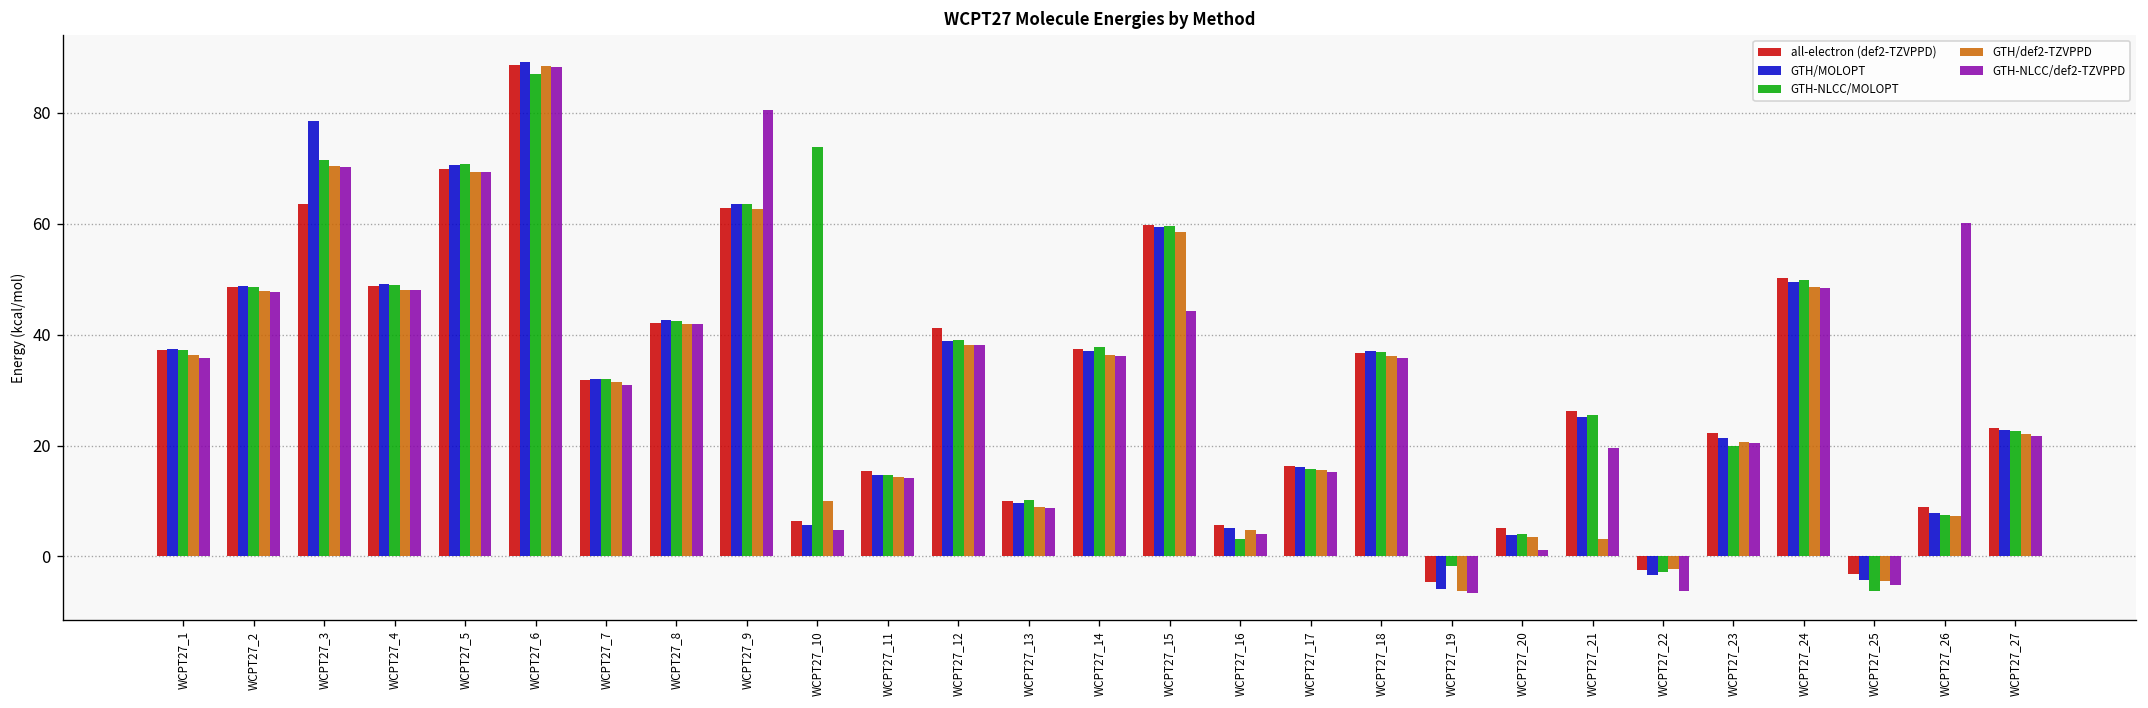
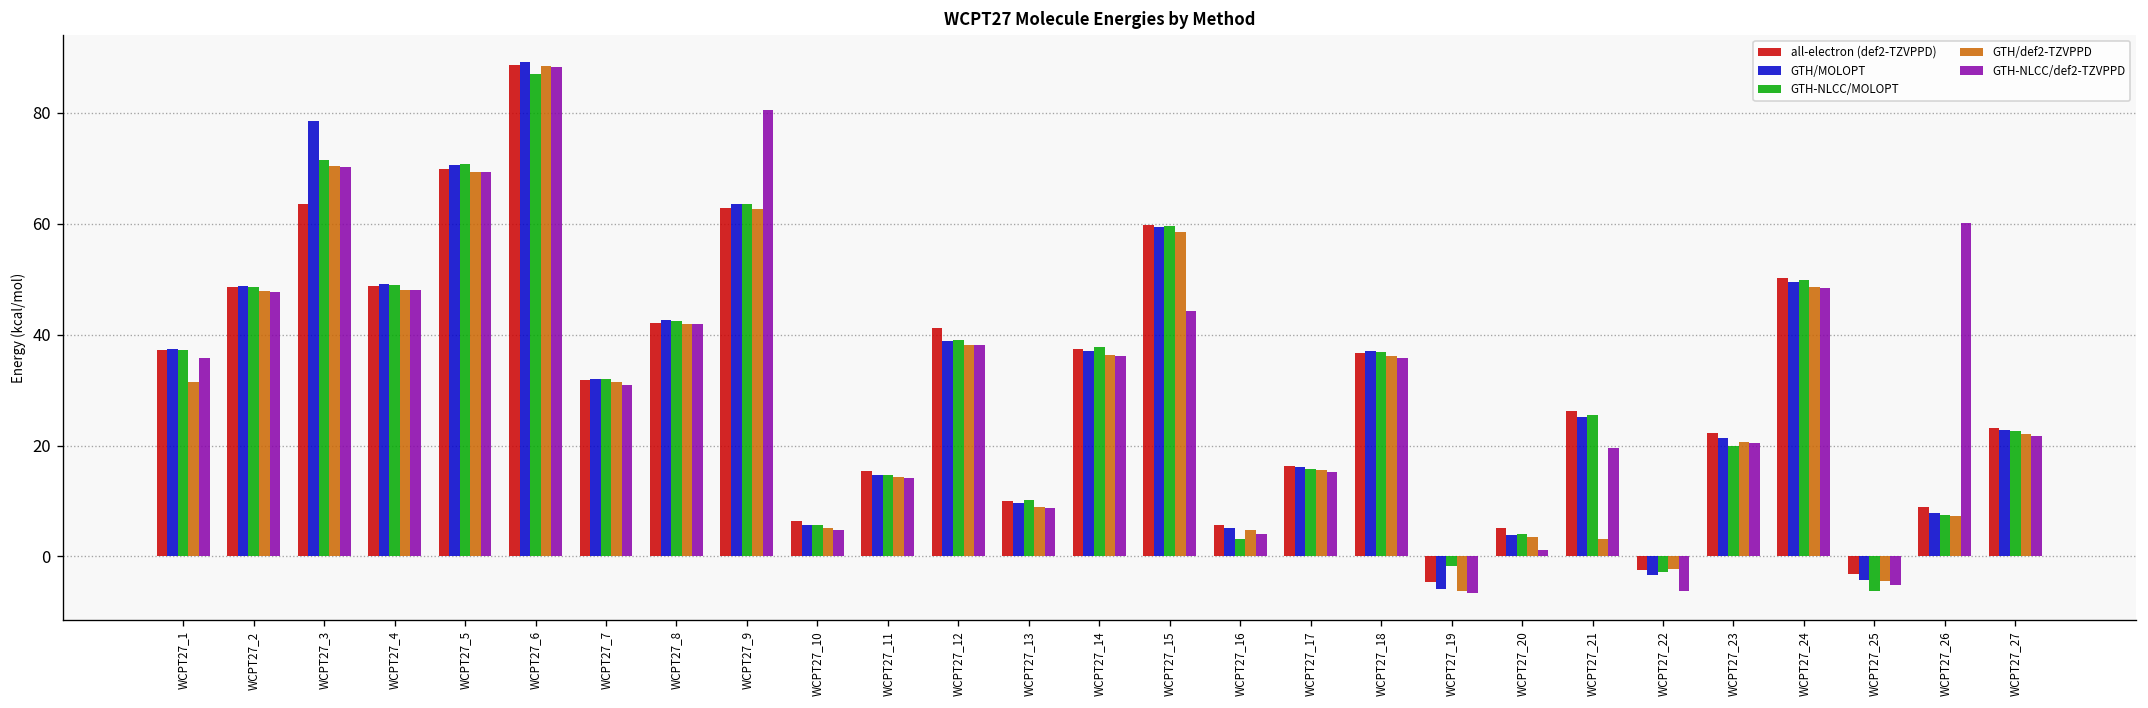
  {
    "all-electron (def2-TZVPPD)": {
      "WCPT27_1": 37,
      "WCPT27_2": 49,
      "WCPT27_3": 64,
      "WCPT27_4": 49,
      "WCPT27_5": 70,
      "WCPT27_6": 89,
      "WCPT27_7": 32,
      "WCPT27_8": 42,
      "WCPT27_9": 63,
      "WCPT27_10": 6,
      "WCPT27_11": 15,
      "WCPT27_12": 41,
      "WCPT27_13": 10,
      "WCPT27_14": 37,
      "WCPT27_15": 60,
      "WCPT27_16": 6,
      "WCPT27_17": 16,
      "WCPT27_18": 37,
      "WCPT27_19": -5,
      "WCPT27_20": 5,
      "WCPT27_21": 26,
      "WCPT27_22": -2,
      "WCPT27_23": 22,
      "WCPT27_24": 50,
      "WCPT27_25": -3,
      "WCPT27_26": 9,
      "WCPT27_27": 23
    },
    "GTH/MOLOPT": {
      "WCPT27_1": 37,
      "WCPT27_2": 49,
      "WCPT27_3": 79,
      "WCPT27_4": 49,
      "WCPT27_5": 71,
      "WCPT27_6": 89,
      "WCPT27_7": 32,
      "WCPT27_8": 43,
      "WCPT27_9": 64,
      "WCPT27_10": 6,
      "WCPT27_11": 15,
      "WCPT27_12": 39,
      "WCPT27_13": 10,
      "WCPT27_14": 37,
      "WCPT27_15": 59,
      "WCPT27_16": 5,
      "WCPT27_17": 16,
      "WCPT27_18": 37,
      "WCPT27_19": -6,
      "WCPT27_20": 4,
      "WCPT27_21": 25,
      "WCPT27_22": -3,
      "WCPT27_23": 21,
      "WCPT27_24": 49,
      "WCPT27_25": -4,
      "WCPT27_26": 8,
      "WCPT27_27": 23
    },
    "GTH-NLCC/MOLOPT": {
      "WCPT27_1": 37,
      "WCPT27_2": 49,
      "WCPT27_3": 72,
      "WCPT27_4": 49,
      "WCPT27_5": 71,
      "WCPT27_6": 87,
      "WCPT27_7": 32,
      "WCPT27_8": 42,
      "WCPT27_9": 64,
-     "WCPT27_10": 74,
+     "WCPT27_10": 6,
      "WCPT27_11": 15,
      "WCPT27_12": 39,
      "WCPT27_13": 10,
      "WCPT27_14": 38,
      "WCPT27_15": 60,
      "WCPT27_16": 3,
      "WCPT27_17": 16,
      "WCPT27_18": 37,
      "WCPT27_19": -2,
      "WCPT27_20": 4,
      "WCPT27_21": 26,
      "WCPT27_22": -3,
      "WCPT27_23": 20,
      "WCPT27_24": 50,
      "WCPT27_25": -6,
      "WCPT27_26": 7,
      "WCPT27_27": 23
    },
    "GTH/def2-TZVPPD": {
-     "WCPT27_1": 36,
+     "WCPT27_1": 31,
      "WCPT27_2": 48,
      "WCPT27_3": 70,
      "WCPT27_4": 48,
      "WCPT27_5": 69,
      "WCPT27_6": 88,
      "WCPT27_7": 31,
      "WCPT27_8": 42,
      "WCPT27_9": 63,
-     "WCPT27_10": 10,
+     "WCPT27_10": 5,
      "WCPT27_11": 14,
      "WCPT27_12": 38,
      "WCPT27_13": 9,
      "WCPT27_14": 36,
      "WCPT27_15": 59,
      "WCPT27_16": 5,
      "WCPT27_17": 16,
      "WCPT27_18": 36,
      "WCPT27_19": -6,
      "WCPT27_20": 3,
      "WCPT27_21": 3,
      "WCPT27_22": -2,
      "WCPT27_23": 21,
      "WCPT27_24": 49,
      "WCPT27_25": -4,
      "WCPT27_26": 7,
      "WCPT27_27": 22
    },
    "GTH-NLCC/def2-TZVPPD": {
      "WCPT27_1": 36,
      "WCPT27_2": 48,
      "WCPT27_3": 70,
      "WCPT27_4": 48,
      "WCPT27_5": 69,
      "WCPT27_6": 88,
      "WCPT27_7": 31,
      "WCPT27_8": 42,
      "WCPT27_9": 81,
      "WCPT27_10": 5,
      "WCPT27_11": 14,
      "WCPT27_12": 38,
      "WCPT27_13": 9,
      "WCPT27_14": 36,
      "WCPT27_15": 44,
      "WCPT27_16": 4,
      "WCPT27_17": 15,
      "WCPT27_18": 36,
      "WCPT27_19": -7,
      "WCPT27_20": 1,
      "WCPT27_21": 20,
      "WCPT27_22": -6,
      "WCPT27_23": 20,
      "WCPT27_24": 48,
      "WCPT27_25": -5,
      "WCPT27_26": 60,
      "WCPT27_27": 22
    }
  }
